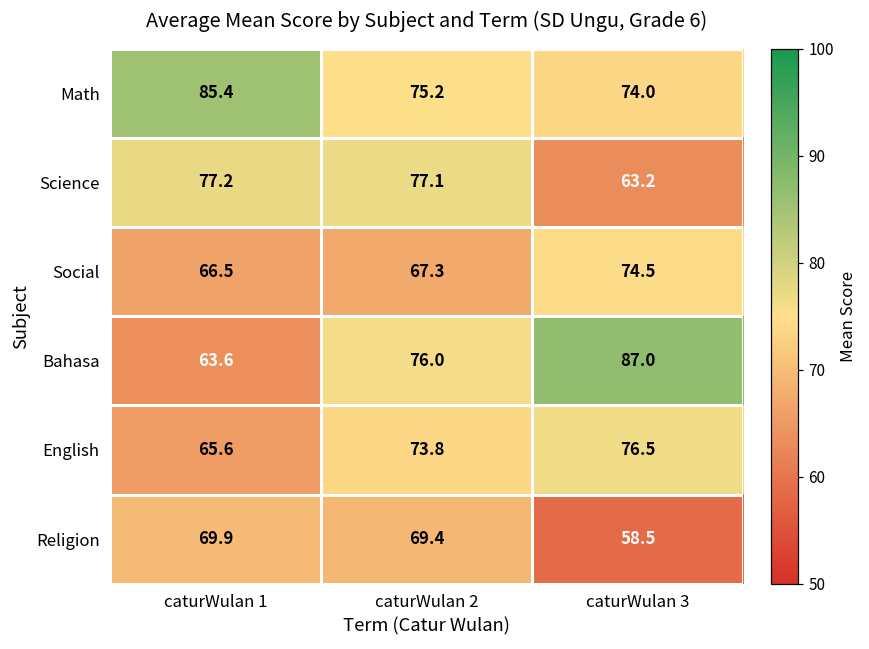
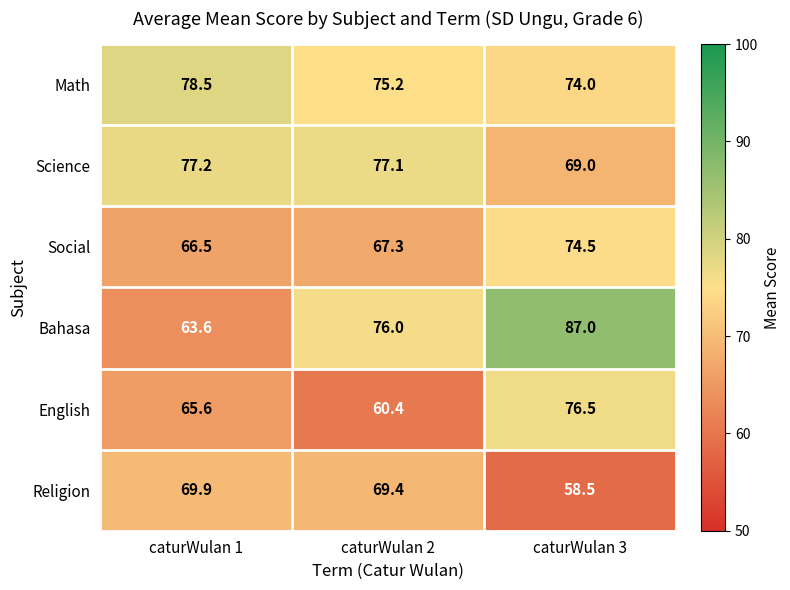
  {
    "Math": {
-     "caturWulan 1": 85.4,
+     "caturWulan 1": 78.5,
      "caturWulan 2": 75.2,
      "caturWulan 3": 74.0
    },
    "Science": {
      "caturWulan 1": 77.2,
      "caturWulan 2": 77.1,
-     "caturWulan 3": 63.2
+     "caturWulan 3": 69.0
    },
    "Social": {
      "caturWulan 1": 66.5,
      "caturWulan 2": 67.3,
      "caturWulan 3": 74.5
    },
    "Bahasa": {
      "caturWulan 1": 63.6,
      "caturWulan 2": 76.0,
      "caturWulan 3": 87.0
    },
    "English": {
      "caturWulan 1": 65.6,
-     "caturWulan 2": 73.8,
+     "caturWulan 2": 60.4,
      "caturWulan 3": 76.5
    },
    "Religion": {
      "caturWulan 1": 69.9,
      "caturWulan 2": 69.4,
      "caturWulan 3": 58.5
    }
  }
